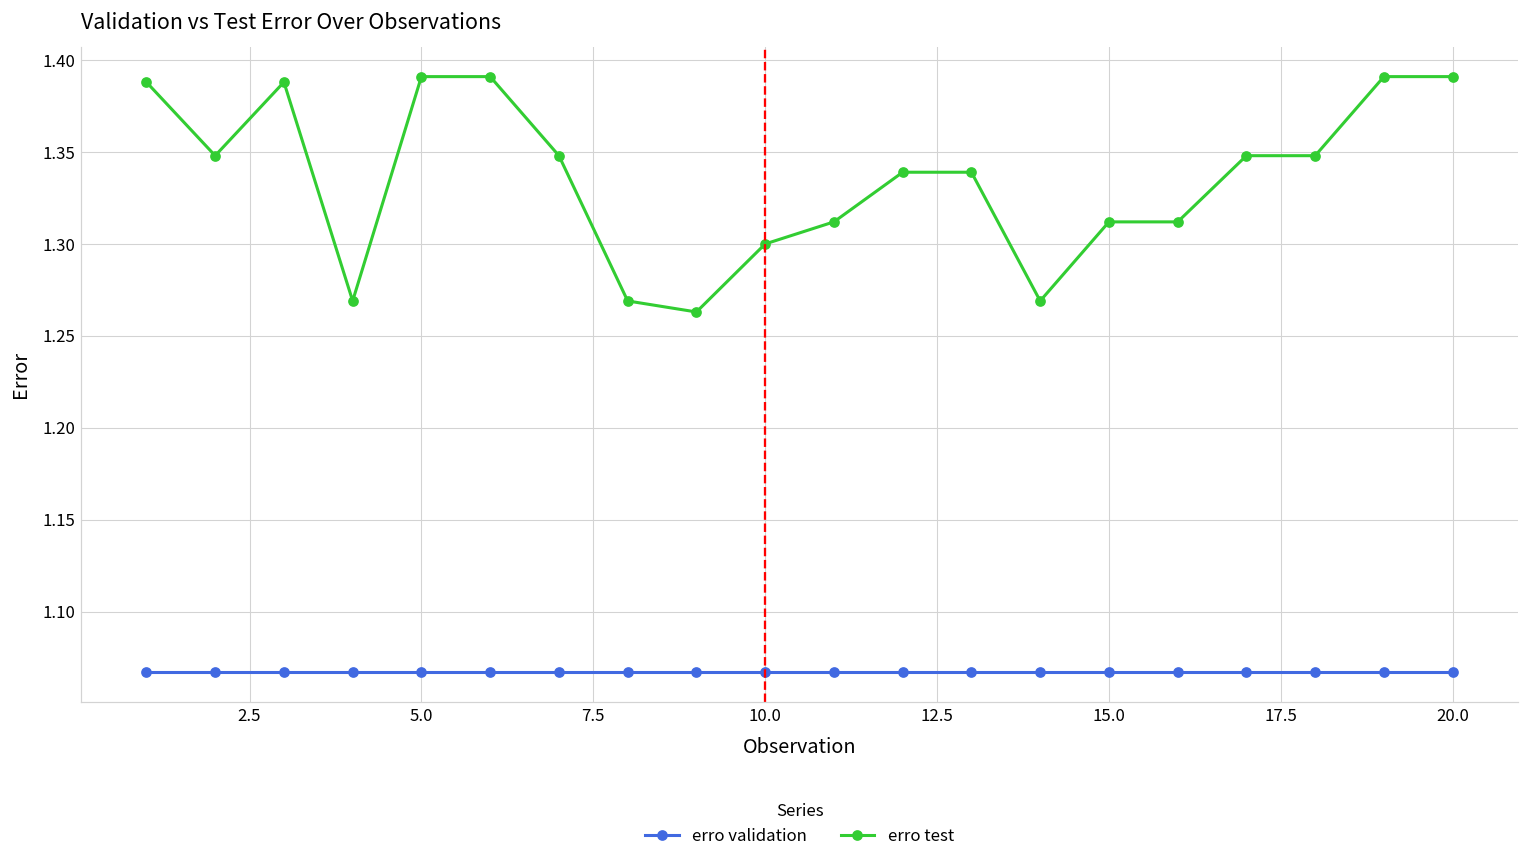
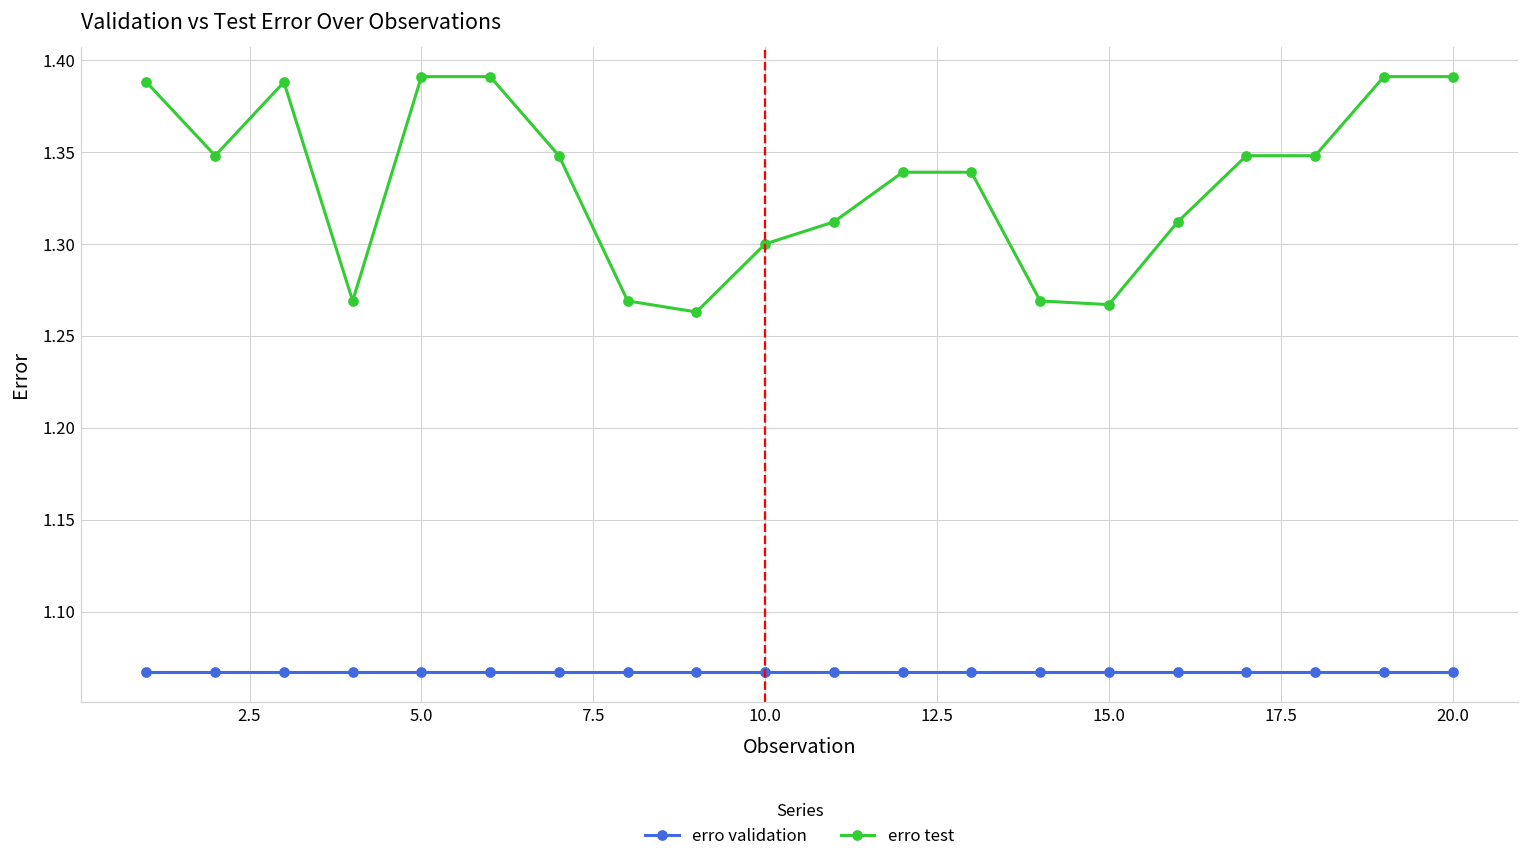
  {
    "erro validation": {
      "5.0": 1.067,
      "10.0": 1.067,
      "15.0": 1.067,
      "20.0": 1.067
    },
    "erro test": {
      "5.0": 1.391,
      "10.0": 1.300,
-     "15.0": 1.312,
+     "15.0": 1.267,
      "20.0": 1.391
    }
  }
